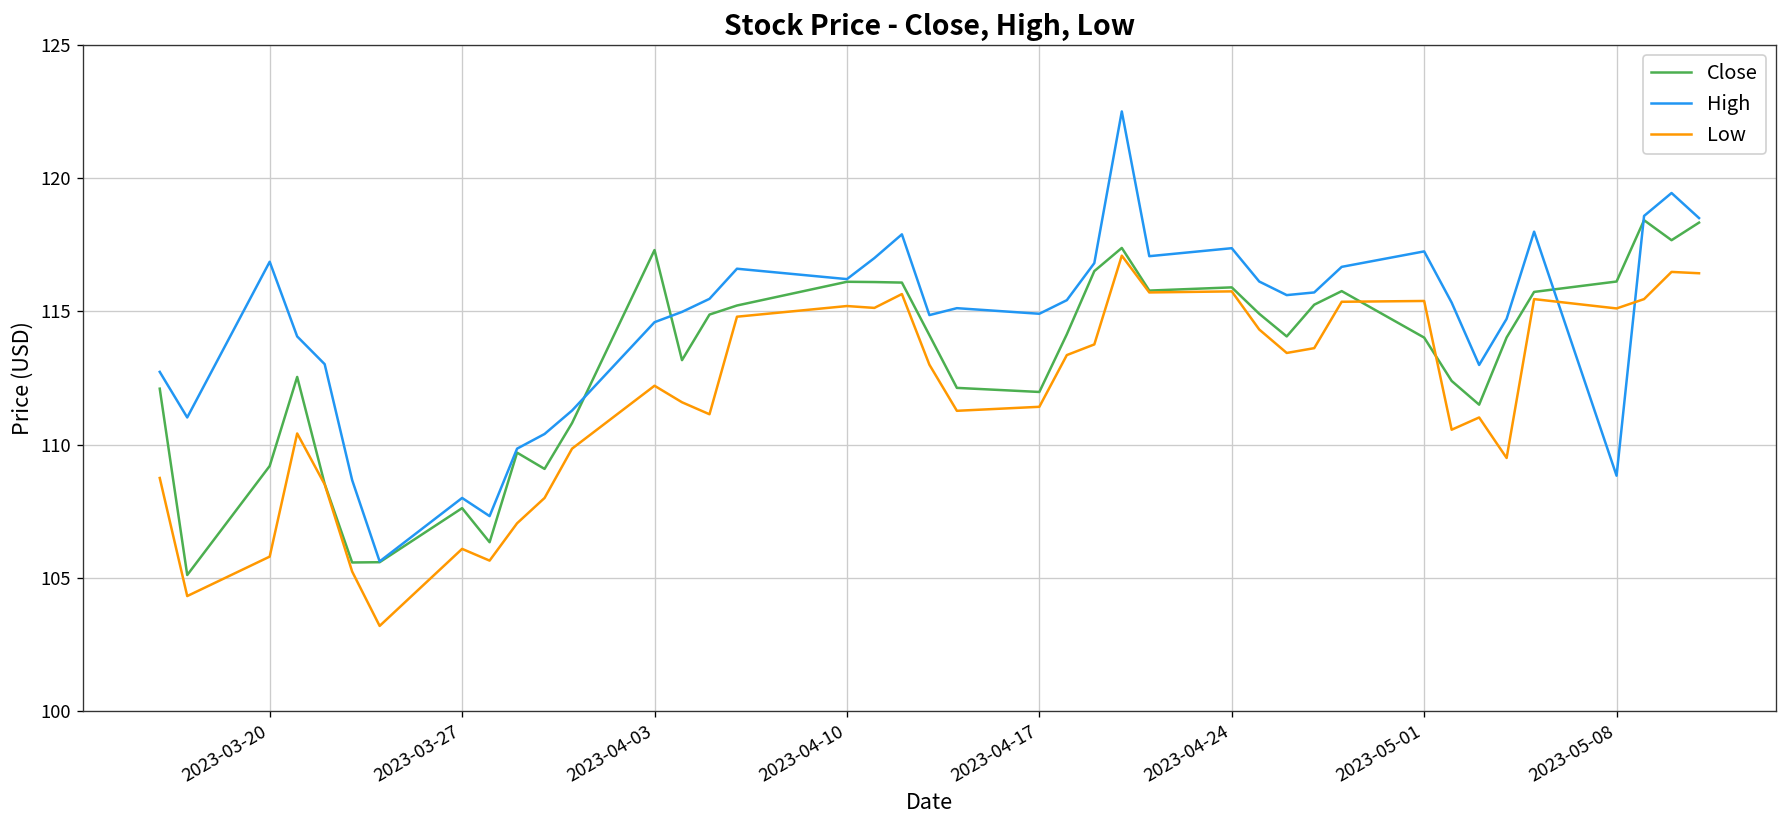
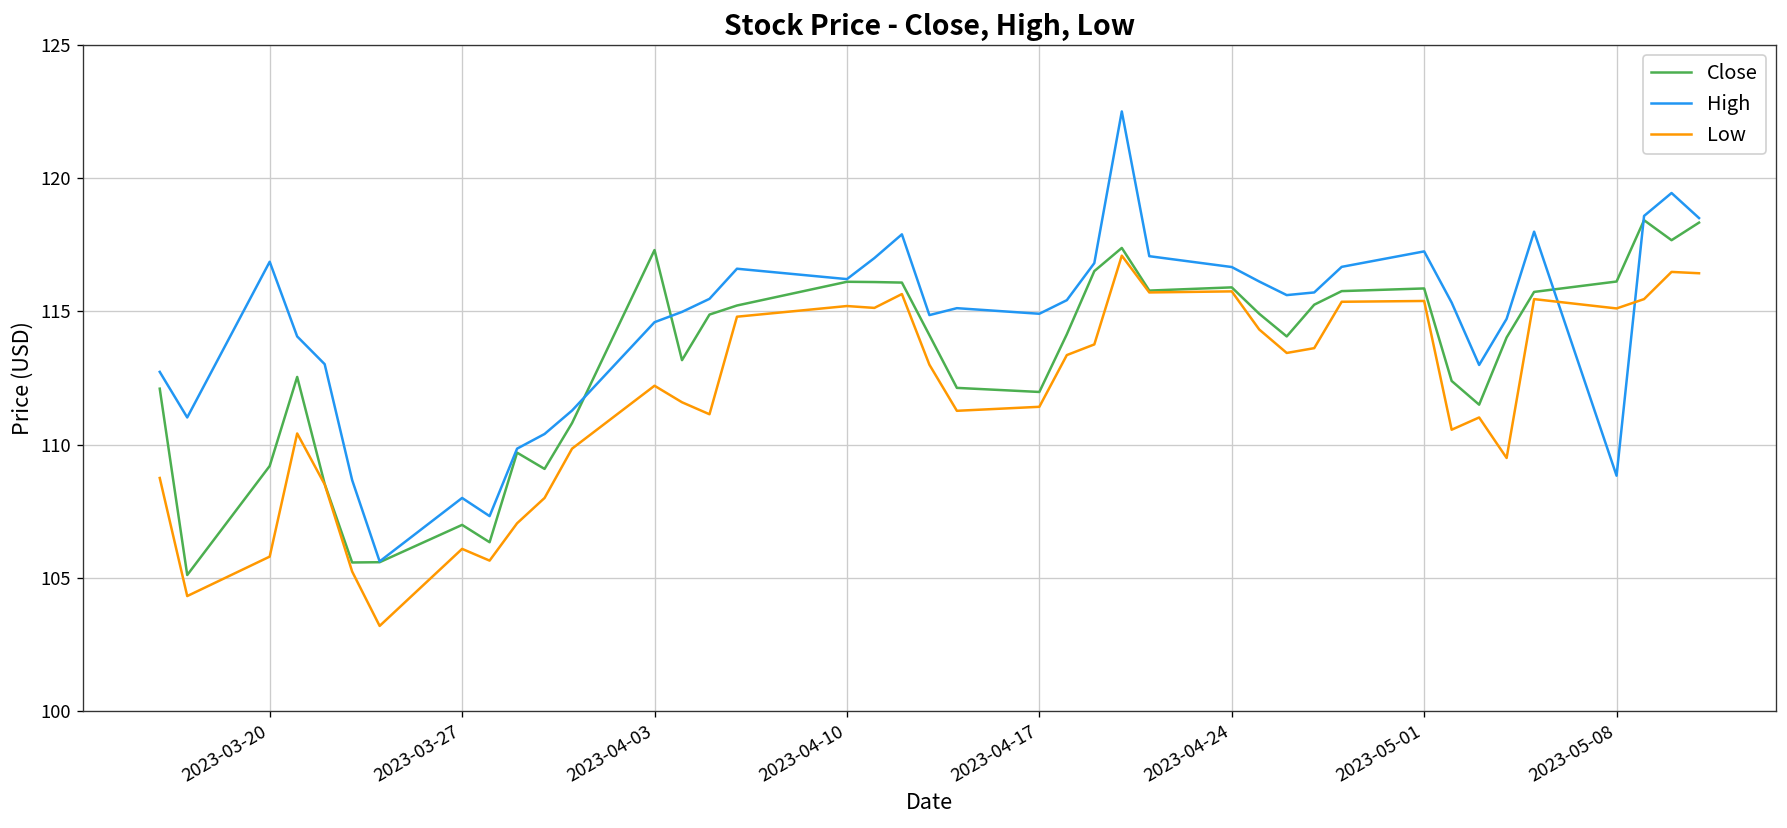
  {
    "Close": {
      "2023-03-20": 109.2,
-     "2023-03-27": 107.6,
+     "2023-03-27": 107.0,
      "2023-04-03": 117.3,
      "2023-04-17": 112.0,
      "2023-04-24": 115.9,
-     "2023-05-01": 114.0,
+     "2023-05-01": 115.9,
      "2023-05-08": 116.1
    },
    "High": {
      "2023-03-20": 116.9,
      "2023-03-27": 108.0,
      "2023-04-03": 114.6,
      "2023-04-17": 114.9,
-     "2023-04-24": 117.4,
+     "2023-04-24": 116.7,
      "2023-05-01": 117.3,
      "2023-05-08": 108.8
    },
    "Low": {
      "2023-03-20": 105.8,
      "2023-03-27": 106.1,
      "2023-04-03": 112.2,
      "2023-04-10": 115.2,
      "2023-04-17": 111.4,
      "2023-04-24": 115.8,
      "2023-05-01": 115.4,
      "2023-05-08": 115.1
    }
  }
